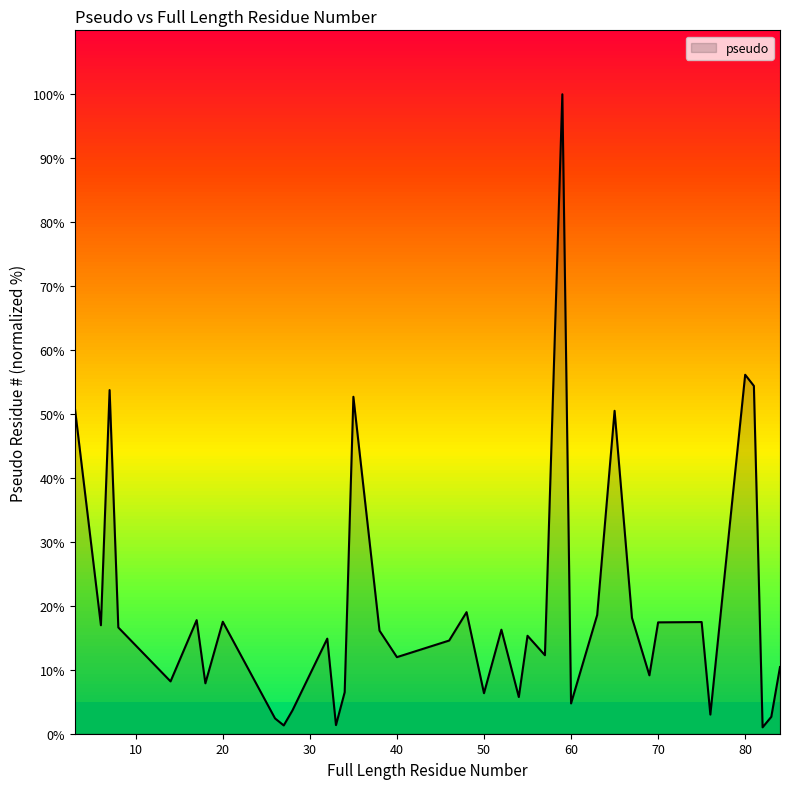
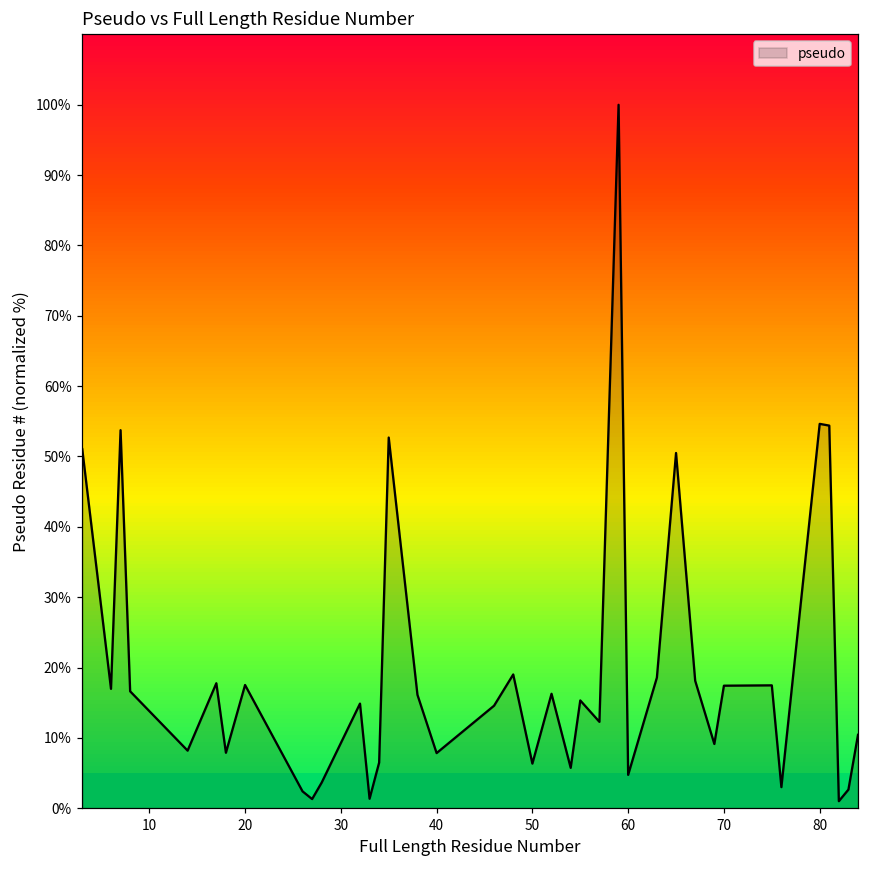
  {
    "pseudo": {
      "20": "18%",
-     "40": "12%",
+     "40": "8%",
      "50": "6%",
      "60": "5%",
      "70": "17%",
-     "80": "56%"
+     "80": "55%"
    }
  }
